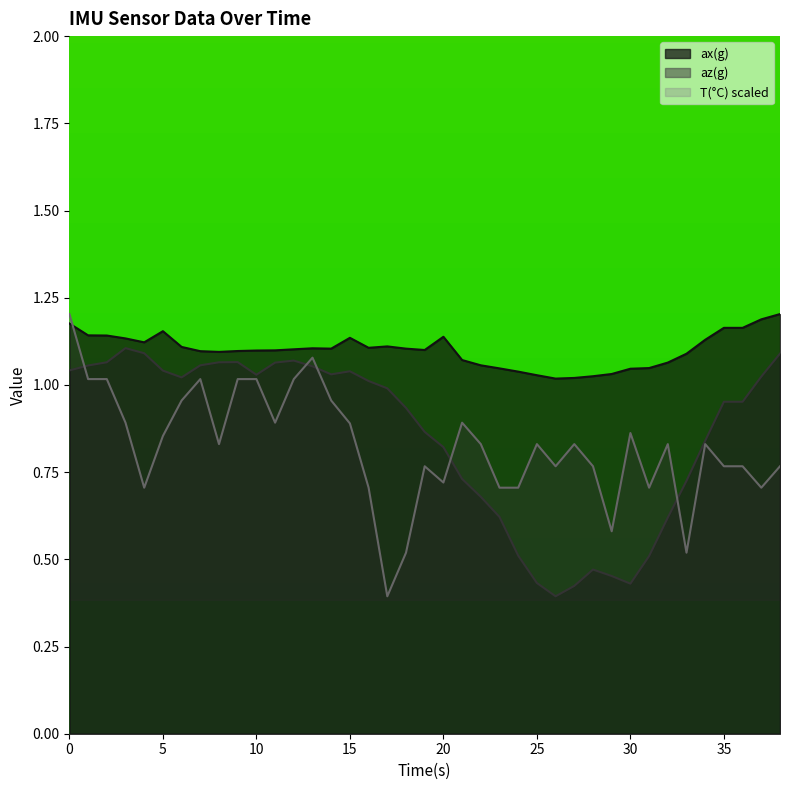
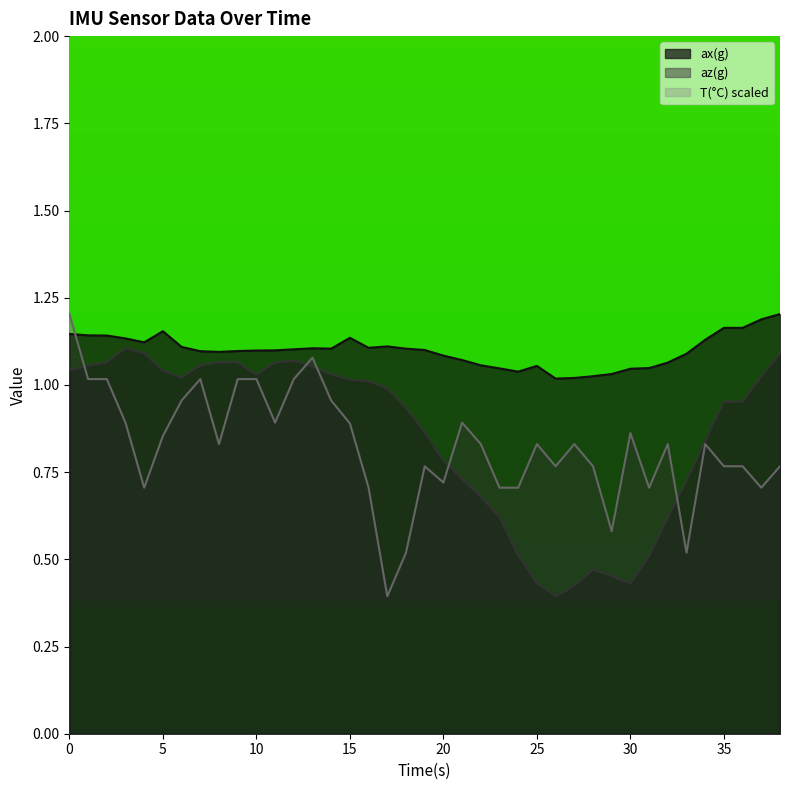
  {
    "ax(g)": {
-     "0": 1.18,
+     "0": 1.15,
      "5": 1.15,
      "10": 1.10,
      "15": 1.14,
-     "20": 1.14,
-     "25": 1.03,
+     "20": 1.08,
+     "25": 1.05,
      "30": 1.05,
      "35": 1.16
    },
    "az(g)": {
      "0": 1.04,
      "5": 1.04,
      "10": 1.03,
-     "15": 1.04,
-     "20": 0.82,
+     "15": 1.02,
+     "20": 0.78,
      "25": 0.43,
      "30": 0.43,
      "35": 0.95
    },
    "T(°C) scaled": {
      "0": 1.20,
      "5": 0.85,
      "10": 1.02,
      "15": 0.89,
      "20": 0.72,
      "25": 0.83,
      "30": 0.86,
      "35": 0.77
    }
  }
